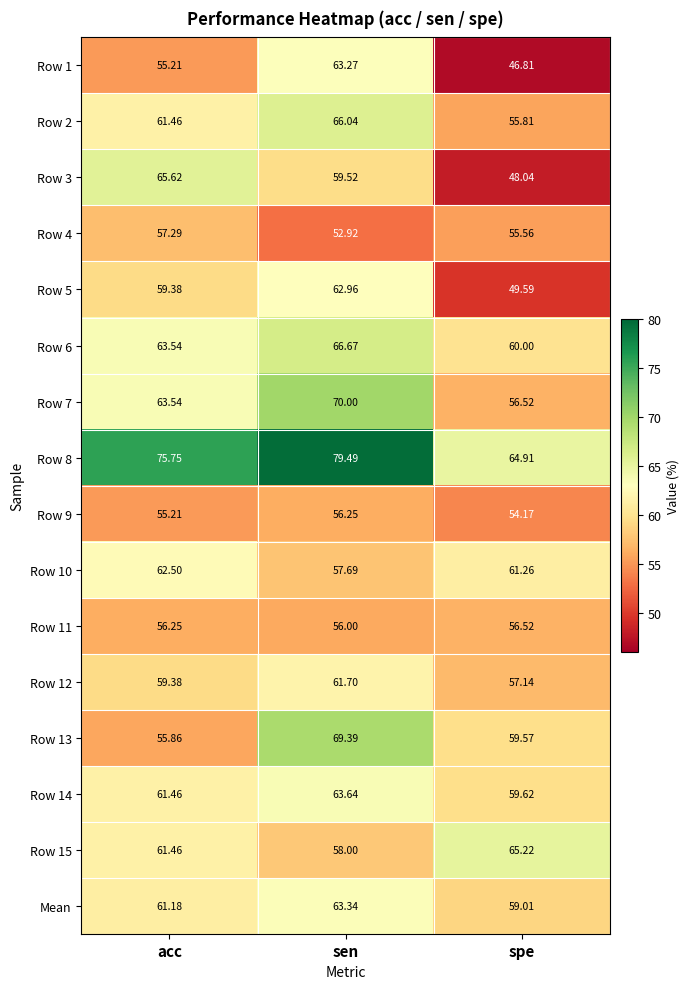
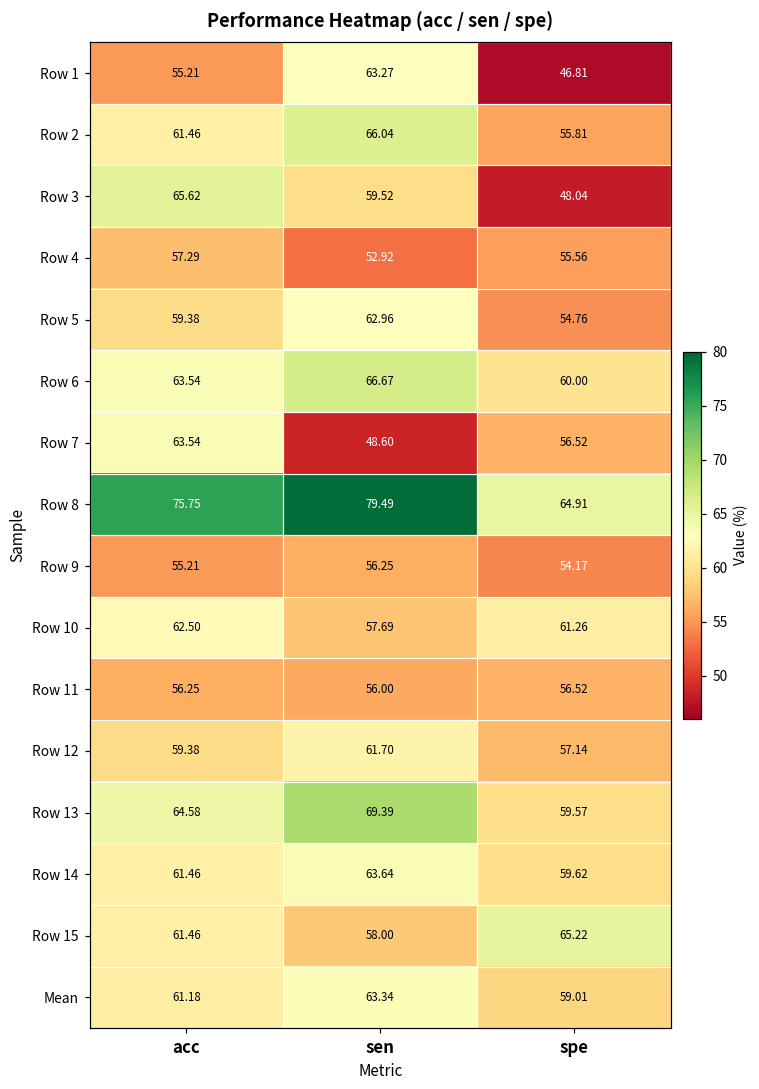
  {
    "Row 1": {
      "acc": 55.21,
      "sen": 63.27,
      "spe": 46.81
    },
    "Row 2": {
      "acc": 61.46,
      "sen": 66.04,
      "spe": 55.81
    },
    "Row 3": {
      "acc": 65.62,
      "sen": 59.52,
      "spe": 48.04
    },
    "Row 4": {
      "acc": 57.29,
      "sen": 52.92,
      "spe": 55.56
    },
    "Row 5": {
      "acc": 59.38,
      "sen": 62.96,
-     "spe": 49.59
+     "spe": 54.76
    },
    "Row 6": {
      "acc": 63.54,
      "sen": 66.67,
      "spe": 60.00
    },
    "Row 7": {
      "acc": 63.54,
-     "sen": 70.00,
+     "sen": 48.60,
      "spe": 56.52
    },
    "Row 8": {
      "acc": 75.75,
      "sen": 79.49,
      "spe": 64.91
    },
    "Row 9": {
      "acc": 55.21,
      "sen": 56.25,
      "spe": 54.17
    },
    "Row 10": {
      "acc": 62.50,
      "sen": 57.69,
      "spe": 61.26
    },
    "Row 11": {
      "acc": 56.25,
      "sen": 56.00,
      "spe": 56.52
    },
    "Row 12": {
      "acc": 59.38,
      "sen": 61.70,
      "spe": 57.14
    },
    "Row 13": {
-     "acc": 55.86,
+     "acc": 64.58,
      "sen": 69.39,
      "spe": 59.57
    },
    "Row 14": {
      "acc": 61.46,
      "sen": 63.64,
      "spe": 59.62
    },
    "Row 15": {
      "acc": 61.46,
      "sen": 58.00,
      "spe": 65.22
    },
    "Mean": {
      "acc": 61.18,
      "sen": 63.34,
      "spe": 59.01
    }
  }
